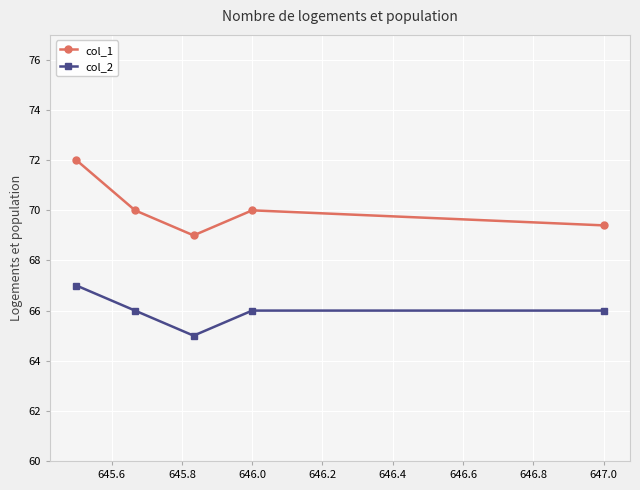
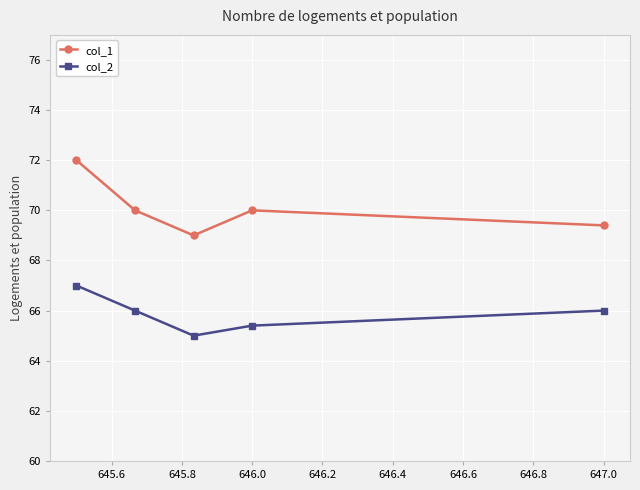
  {
    "col_1": {
      "646.0": 70.0,
      "647.0": 69.4
    },
    "col_2": {
-     "646.0": 66.0,
+     "646.0": 65.4,
      "647.0": 66.0
    }
  }
